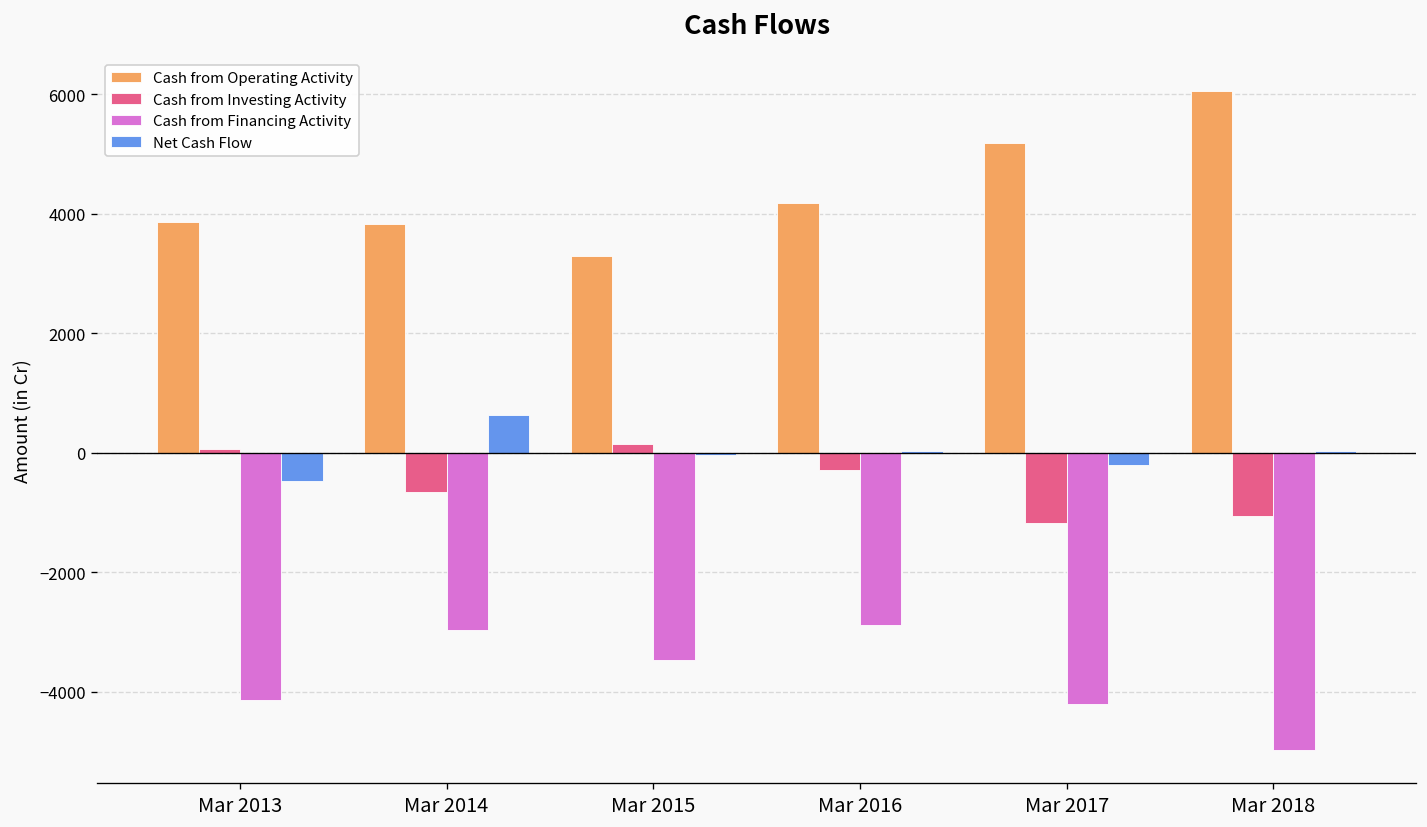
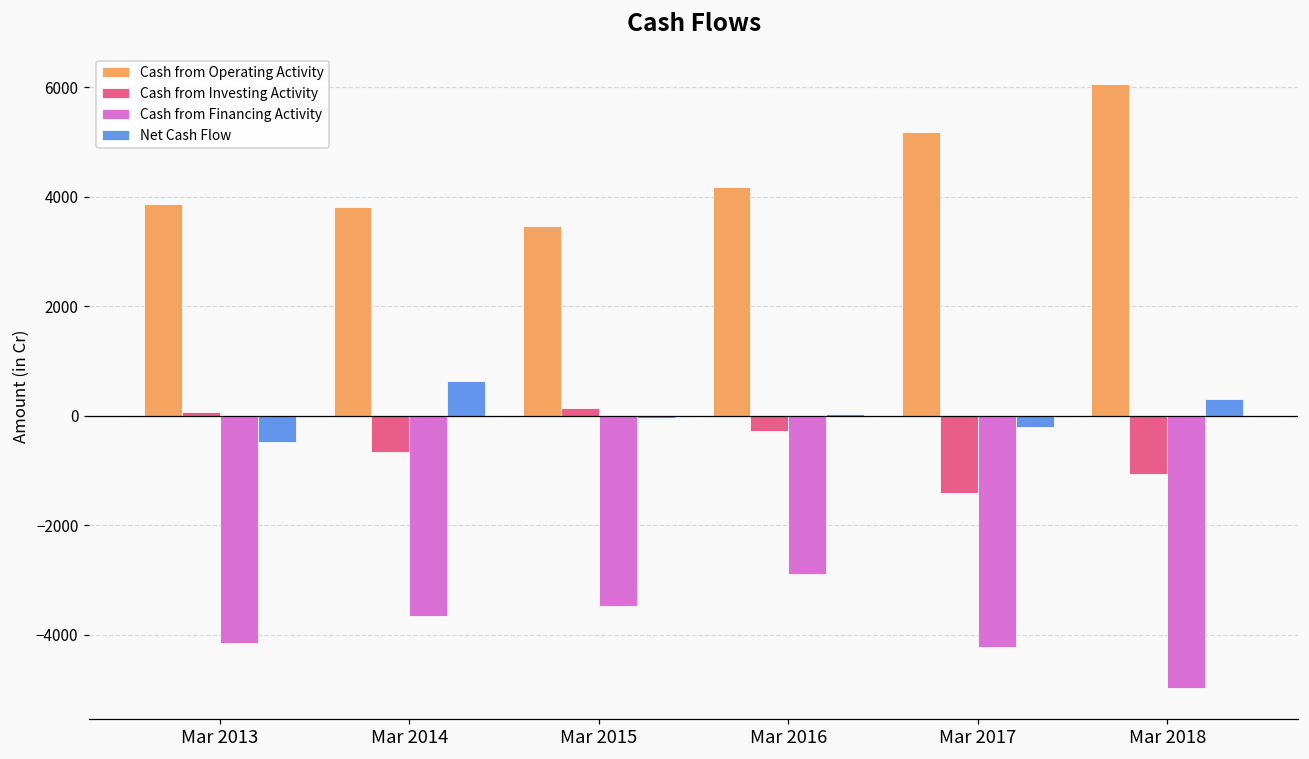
  {
    "Cash from Operating Activity": {
      "Mar 2013": 3900,
      "Mar 2014": 3800,
-     "Mar 2015": 3300,
+     "Mar 2015": 3500,
      "Mar 2016": 4200,
      "Mar 2017": 5200,
      "Mar 2018": 6100
    },
    "Cash from Investing Activity": {
      "Mar 2013": 100,
      "Mar 2014": -700,
      "Mar 2015": 100,
      "Mar 2016": -300,
-     "Mar 2017": -1200,
+     "Mar 2017": -1400,
      "Mar 2018": -1100
    },
    "Cash from Financing Activity": {
      "Mar 2013": -4100,
-     "Mar 2014": -3000,
+     "Mar 2014": -3700,
      "Mar 2015": -3500,
      "Mar 2016": -2900,
      "Mar 2017": -4200,
      "Mar 2018": -5000
    },
    "Net Cash Flow": {
      "Mar 2013": -500,
      "Mar 2014": 600,
      "Mar 2017": -200,
-     "Mar 2018": 0
+     "Mar 2018": 300
    }
  }
